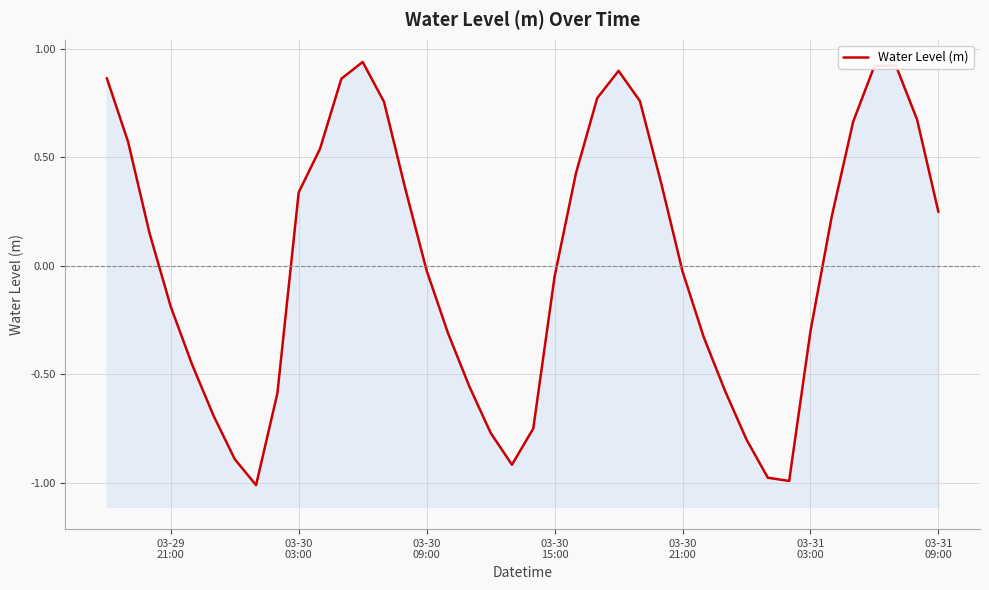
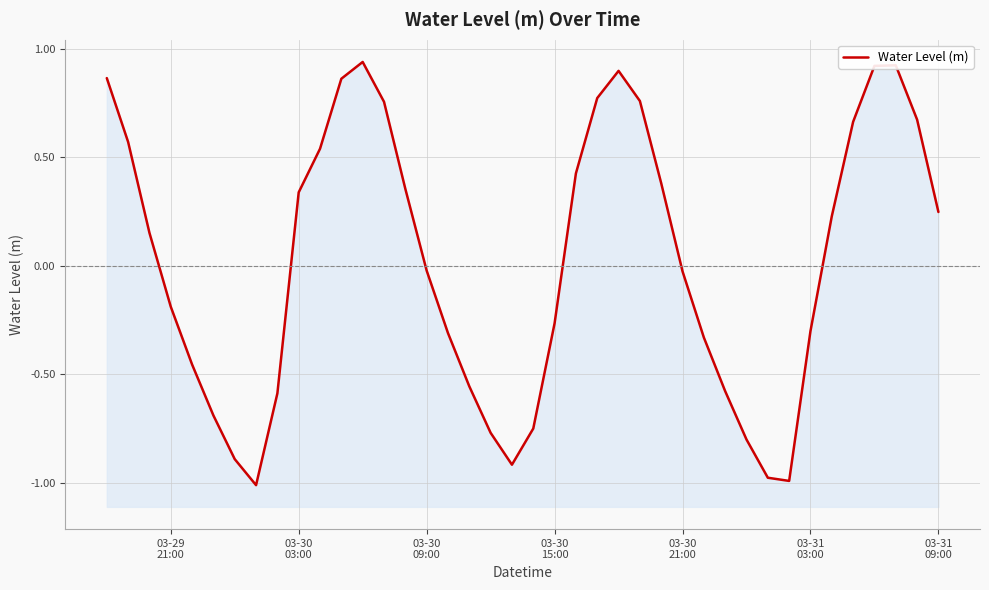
  {
    "03-29 21:00": -0.19,
    "03-30 03:00": 0.34,
    "03-30 09:00": -0.02,
-   "03-30 15:00": -0.05,
+   "03-30 15:00": -0.27,
    "03-30 21:00": -0.03,
    "03-31 03:00": -0.30,
    "03-31 09:00": 0.25
  }
